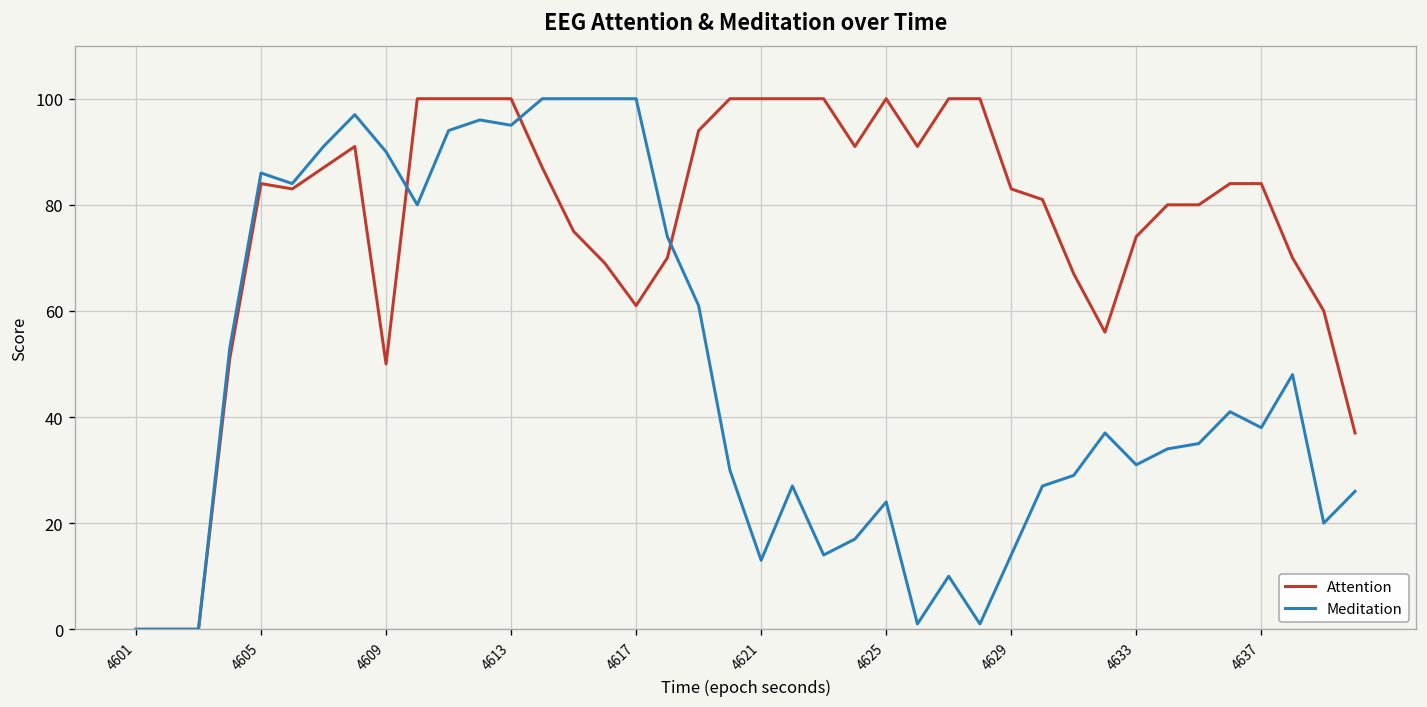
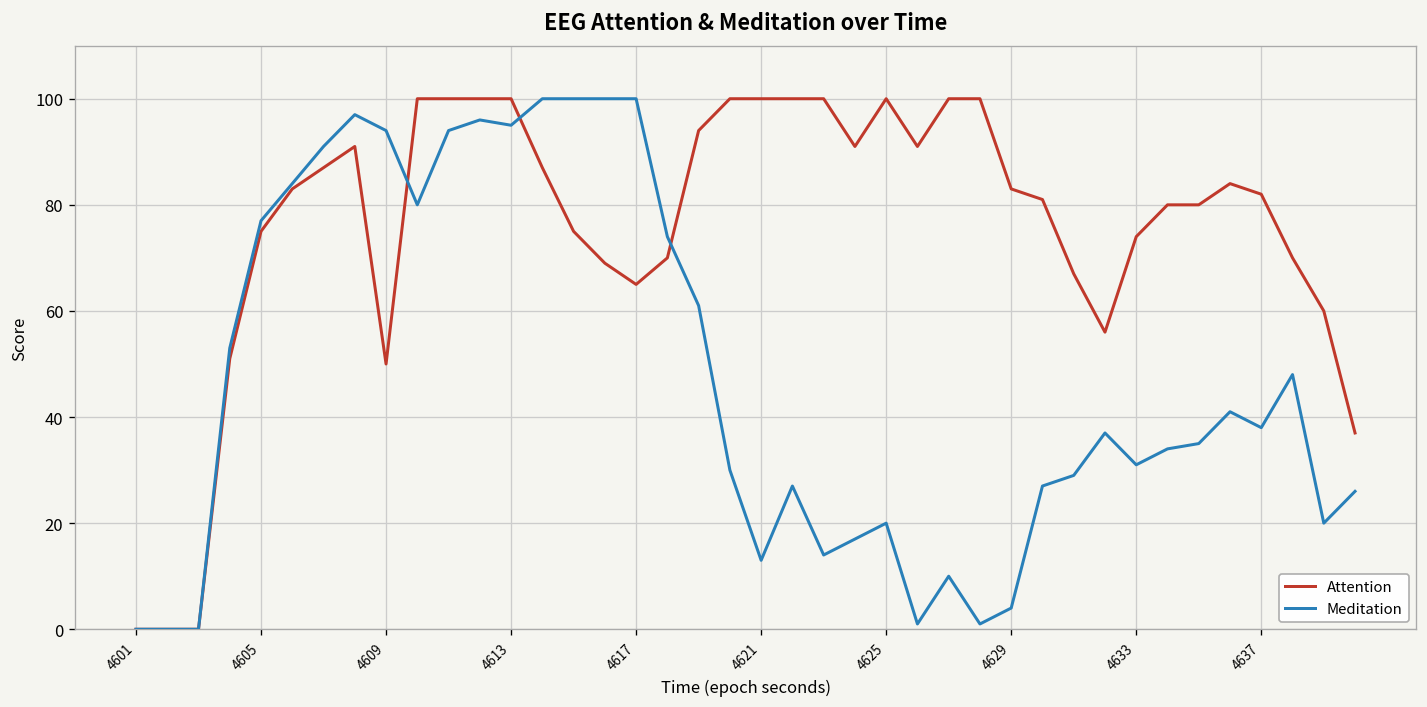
  {
    "Attention": {
-     "4605": 84,
+     "4605": 75,
      "4609": 50,
      "4613": 100,
-     "4617": 61,
+     "4617": 65,
      "4621": 100,
      "4625": 100,
      "4629": 83,
      "4633": 74,
-     "4637": 84
+     "4637": 82
    },
    "Meditation": {
-     "4605": 86,
-     "4609": 90,
+     "4605": 77,
+     "4609": 94,
      "4613": 95,
      "4617": 100,
      "4621": 13,
-     "4625": 24,
-     "4629": 14,
+     "4625": 20,
+     "4629": 4,
      "4633": 31,
      "4637": 38
    }
  }
